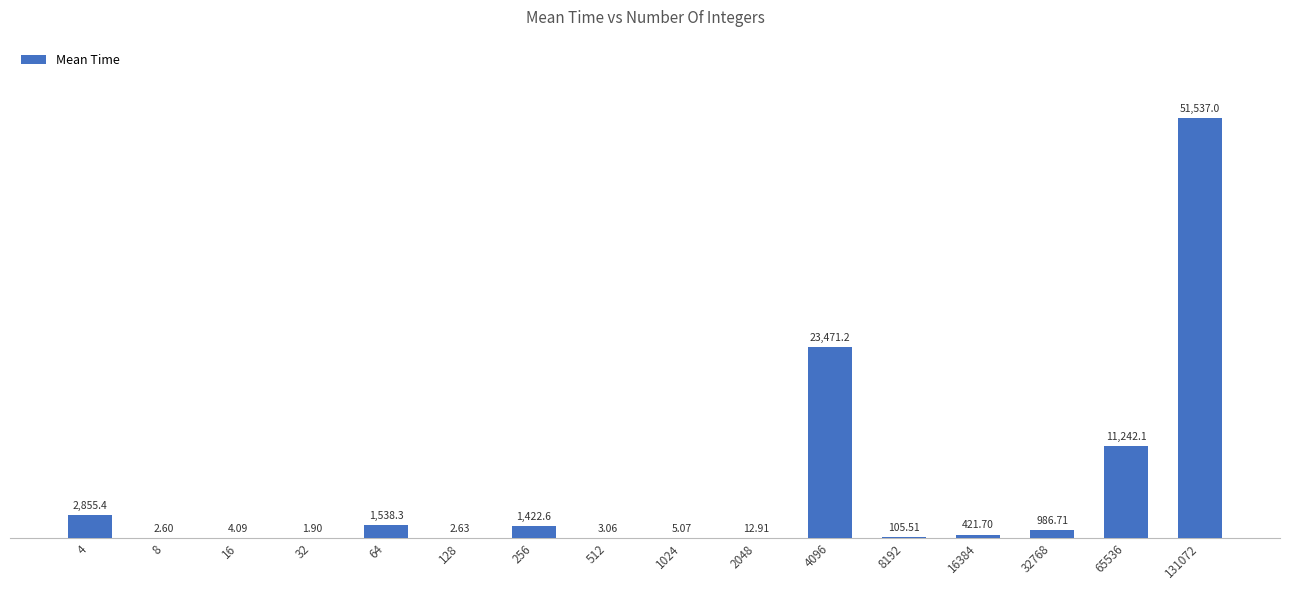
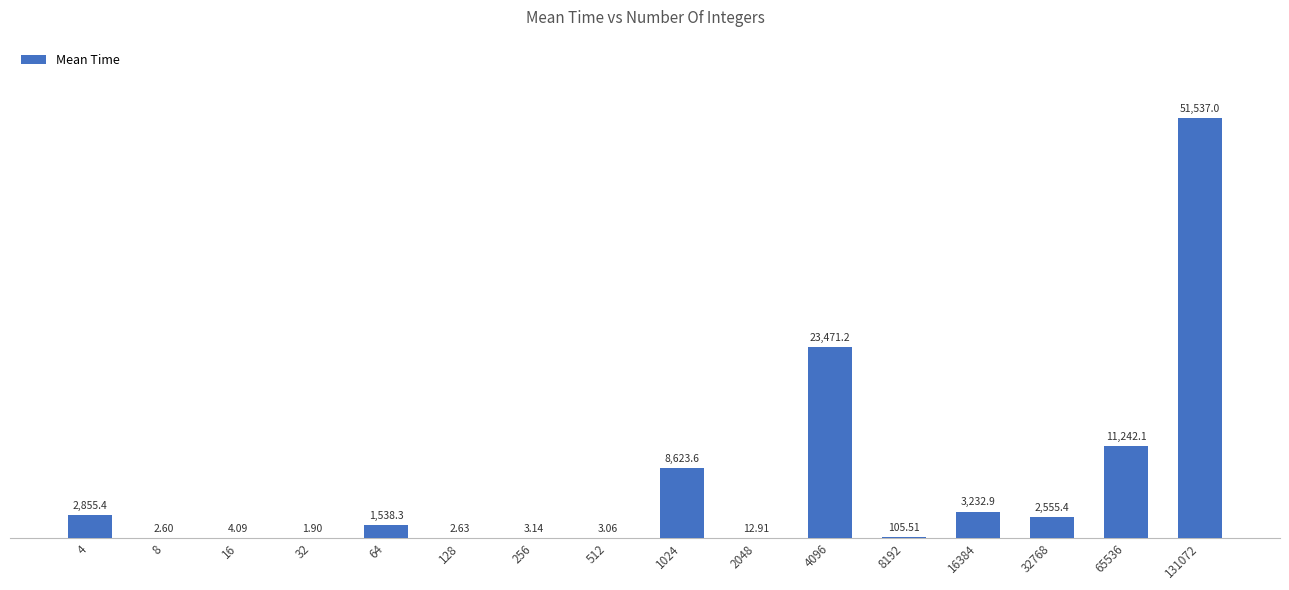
  {
    "4": "2,855.4",
    "8": "2.60",
    "16": "4.09",
    "32": "1.90",
    "64": "1,538.3",
    "128": "2.63",
-   "256": "1,422.6",
+   "256": "3.14",
    "512": "3.06",
-   "1024": "5.07",
+   "1024": "8,623.6",
    "2048": "12.91",
    "4096": "23,471.2",
    "8192": "105.51",
-   "16384": "421.70",
-   "32768": "986.71",
+   "16384": "3,232.9",
+   "32768": "2,555.4",
    "65536": "11,242.1",
    "131072": "51,537.0"
  }
